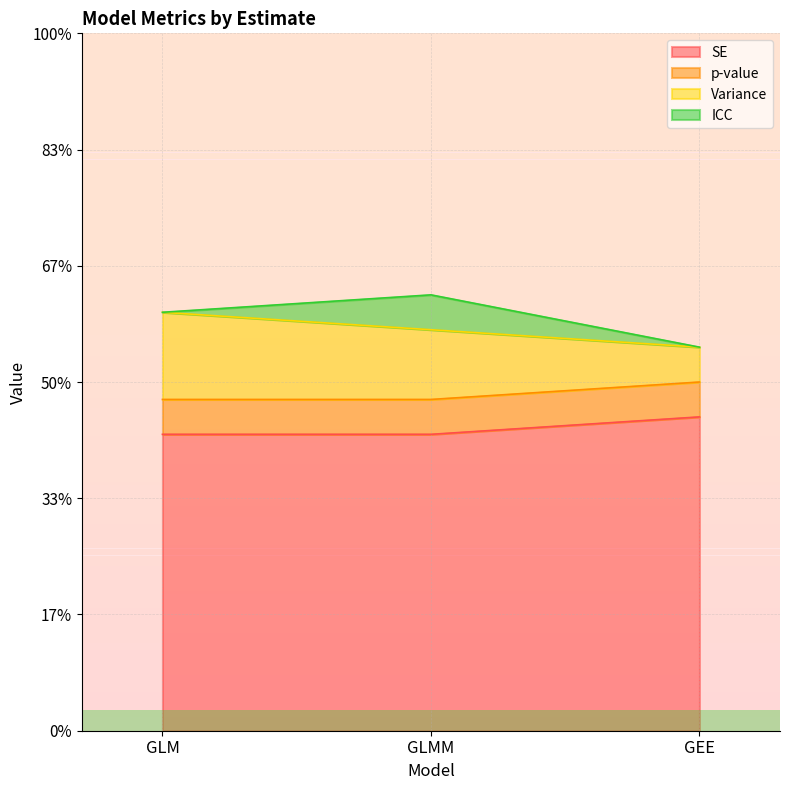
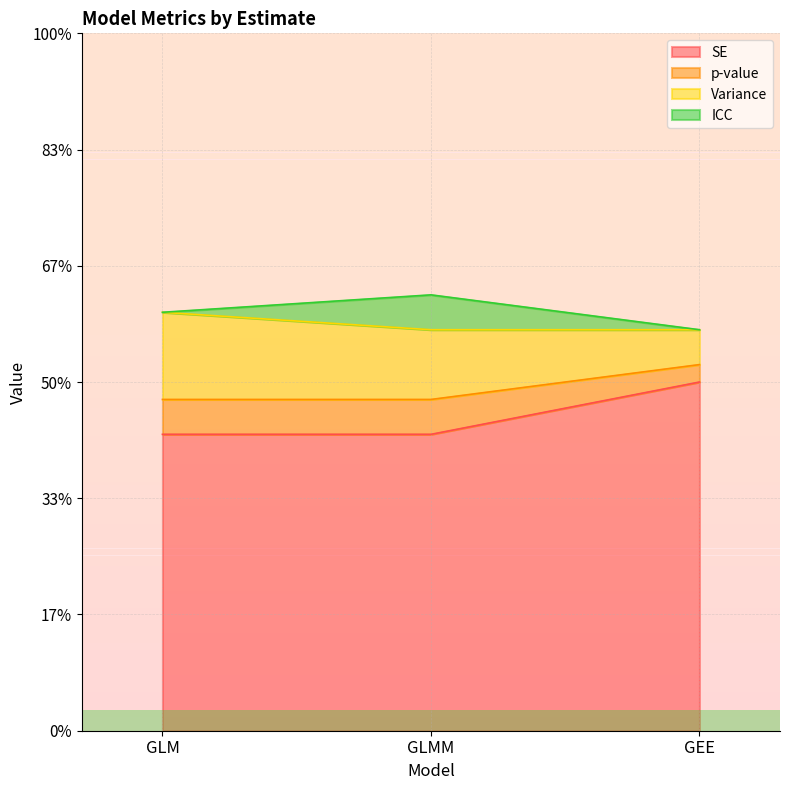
  {
    "SE": {
      "GLM": "43%",
      "GLMM": "43%",
-     "GEE": "45%"
+     "GEE": "50%"
    },
    "p-value": {
      "GLM": "5%",
      "GLMM": "5%",
-     "GEE": "5%"
+     "GEE": "3%"
    },
    "Variance": {
      "GLMM": "10%"
    },
    "ICC": {
      "GLMM": "5%"
    }
  }
